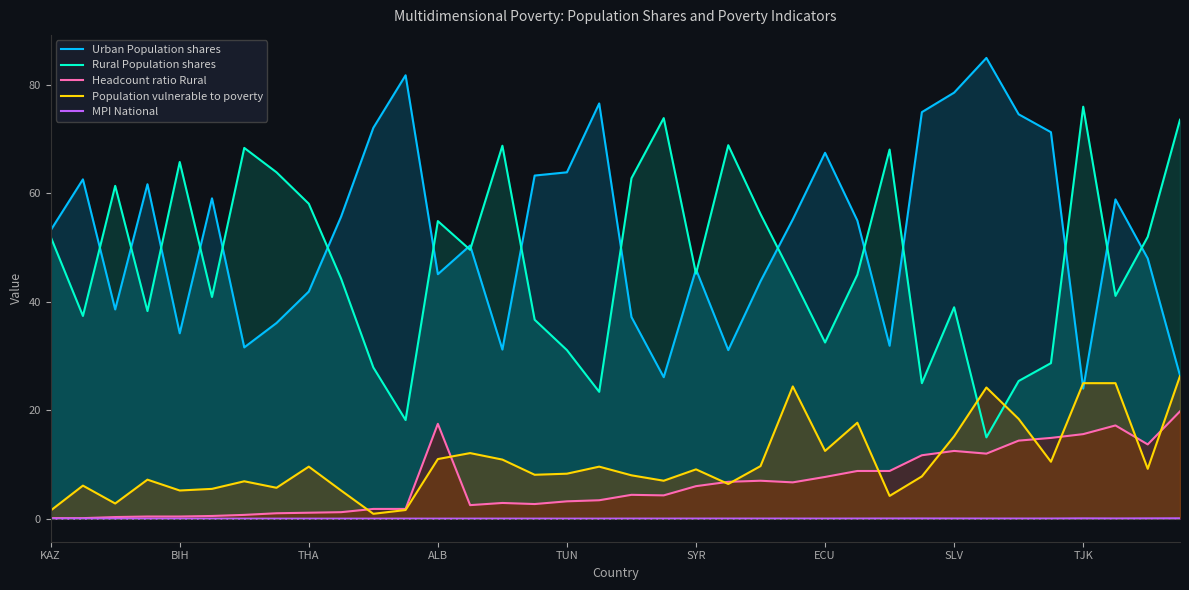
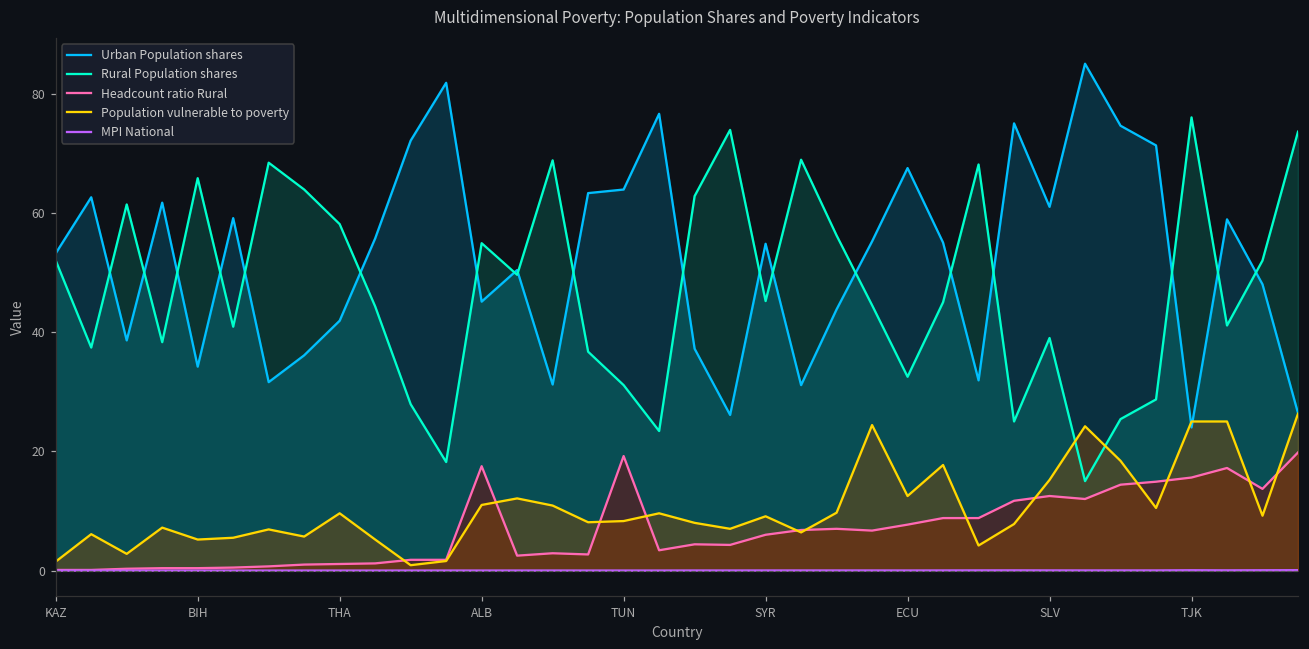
  {
    "Urban Population shares": {
      "KAZ": 53,
      "BIH": 34,
      "THA": 42,
      "ALB": 45,
      "TUN": 64,
-     "SYR": 46,
+     "SYR": 55,
      "ECU": 68,
-     "SLV": 79,
+     "SLV": 61,
      "TJK": 24
    },
    "Rural Population shares": {
      "KAZ": 52,
      "BIH": 66,
      "THA": 58,
      "ALB": 55,
      "TUN": 31,
      "SYR": 45,
      "ECU": 33,
      "SLV": 39,
      "TJK": 76
    },
    "Headcount ratio Rural": {
      "THA": 1,
      "ALB": 18,
-     "TUN": 3,
+     "TUN": 19,
      "SYR": 6,
      "ECU": 8,
      "SLV": 13,
      "TJK": 16
    },
    "Population vulnerable to poverty": {
      "KAZ": 2,
      "BIH": 5,
      "THA": 10,
      "ALB": 11,
      "TUN": 8,
      "SYR": 9,
      "ECU": 13,
      "SLV": 15,
      "TJK": 25
    },
    "MPI National": {
      "THA": 0,
      "ALB": 0,
      "TUN": 0,
      "SYR": 0,
      "ECU": 0,
      "SLV": 0,
      "TJK": 0
    }
  }
